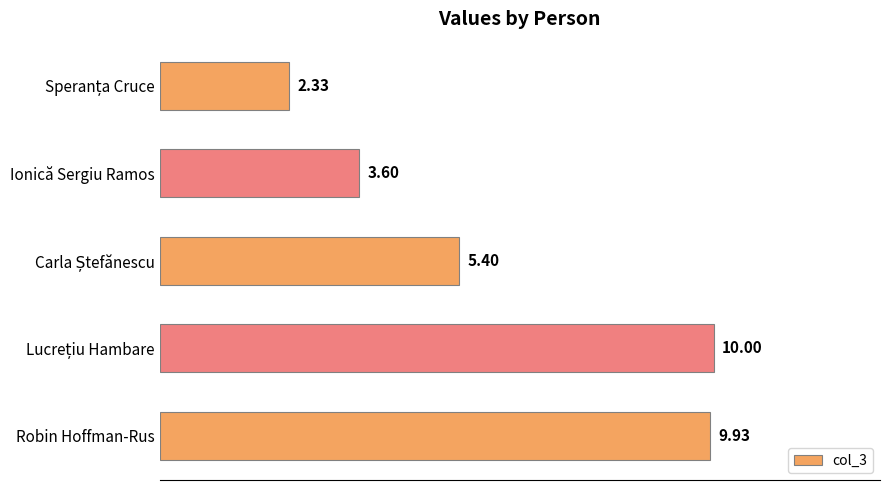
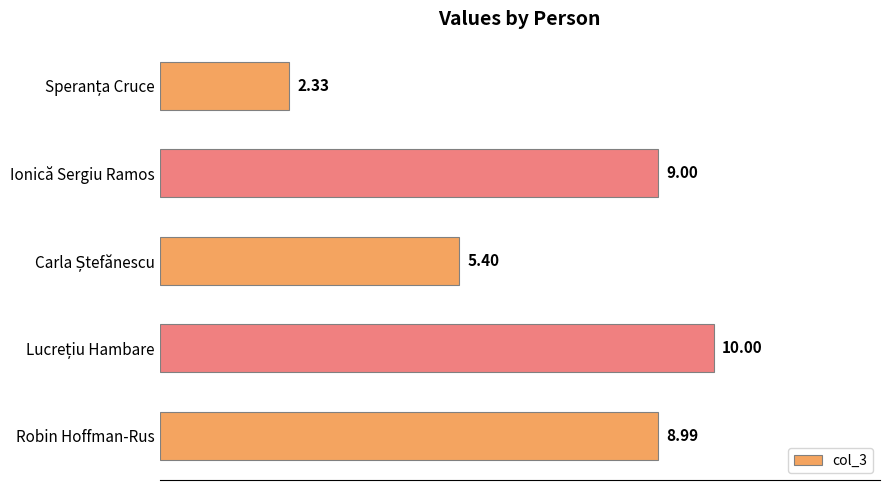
  {
    "Speranța Cruce": 2.33,
-   "Ionică Sergiu Ramos": 3.60,
+   "Ionică Sergiu Ramos": 9.00,
    "Carla Ștefănescu": 5.40,
    "Lucrețiu Hambare": 10.00,
-   "Robin Hoffman-Rus": 9.93
+   "Robin Hoffman-Rus": 8.99
  }
